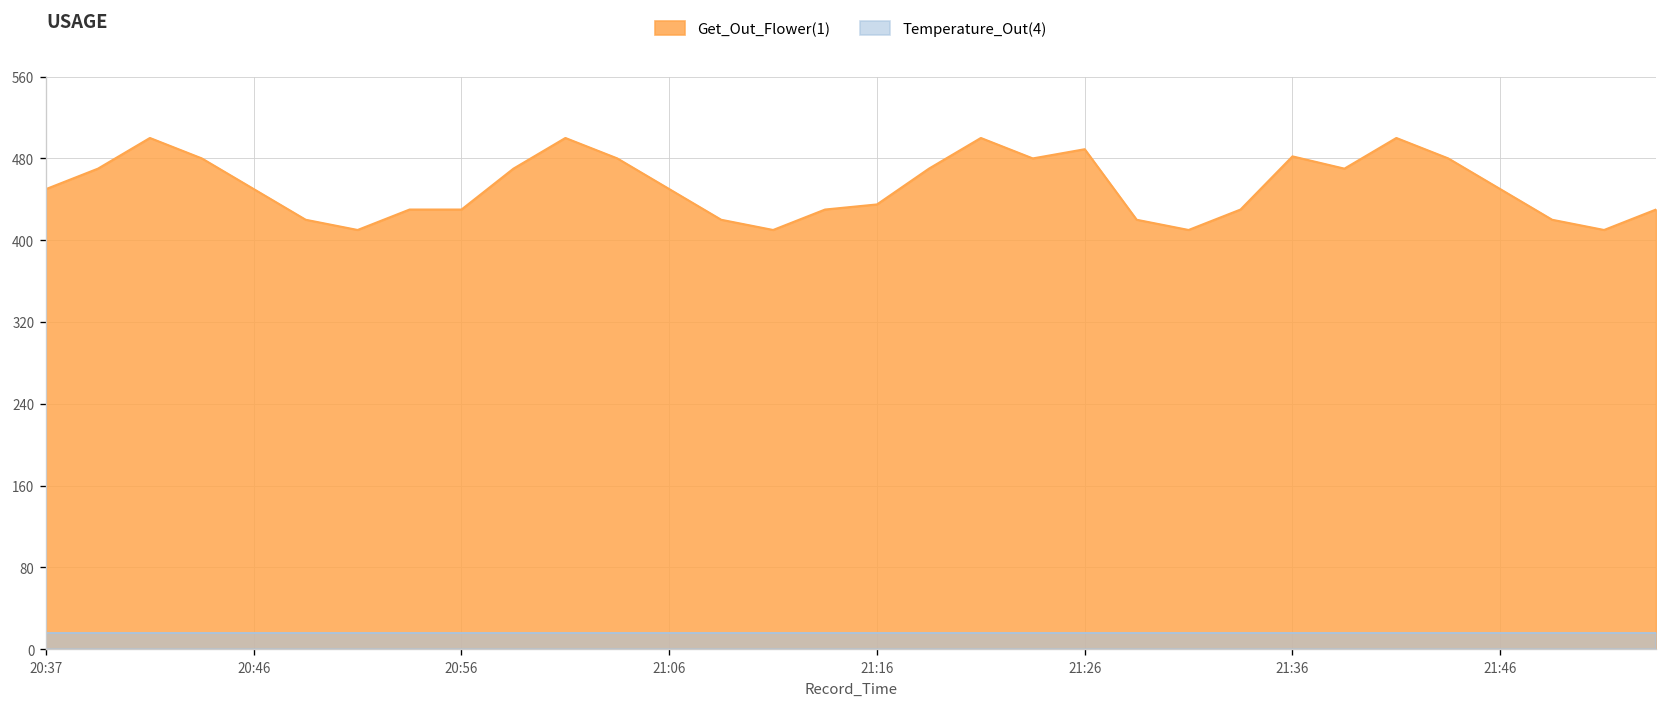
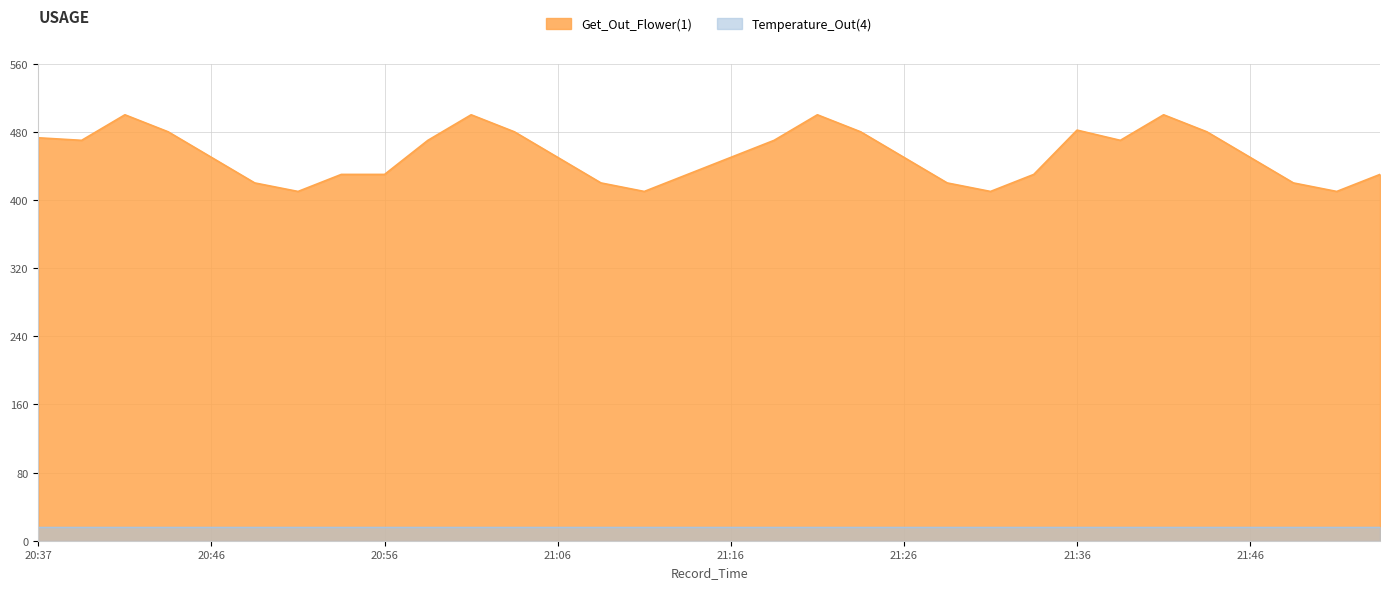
  {
    "Get_Out_Flower(1)": {
-     "20:37": 450,
+     "20:37": 470,
      "20:46": 450,
      "20:56": 430,
      "21:06": 450,
-     "21:16": 440,
-     "21:26": 490,
+     "21:16": 450,
+     "21:26": 450,
      "21:36": 480,
      "21:46": 450
    },
    "Temperature_Out(4)": {
      "20:37": 20,
      "20:46": 20,
      "20:56": 20,
      "21:06": 20,
      "21:16": 20,
      "21:26": 20,
      "21:36": 20,
      "21:46": 20
    }
  }
